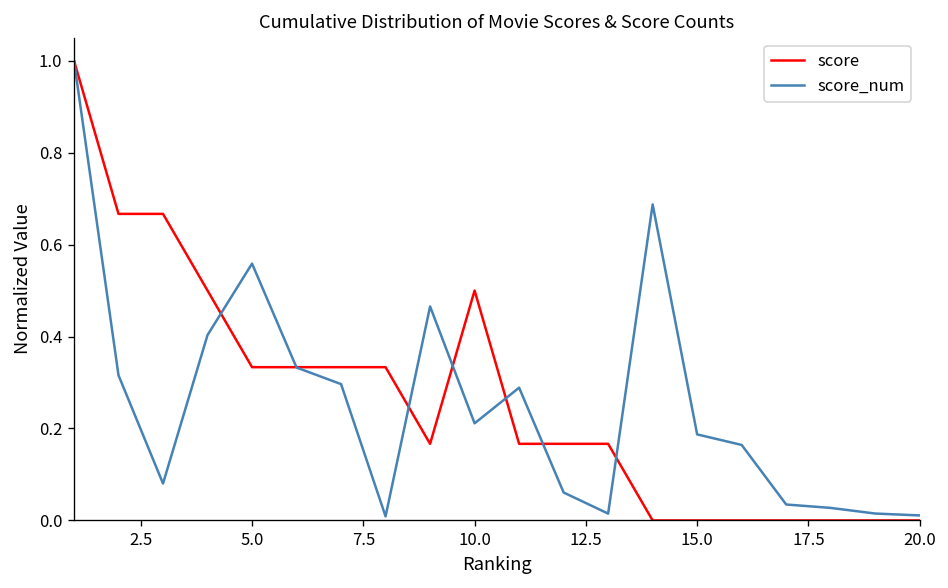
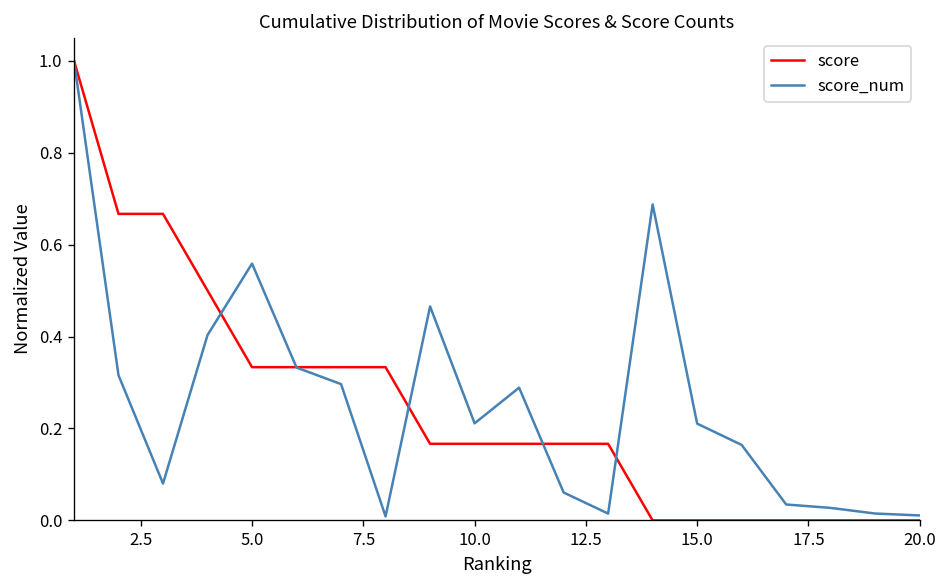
  {
    "score": {
      "5.0": 0.33,
-     "10.0": 0.50,
+     "10.0": 0.17,
      "15.0": 0.00,
      "20.0": 0.00
    },
    "score_num": {
      "5.0": 0.56,
      "10.0": 0.21,
-     "15.0": 0.19,
+     "15.0": 0.21,
      "20.0": 0.01
    }
  }
